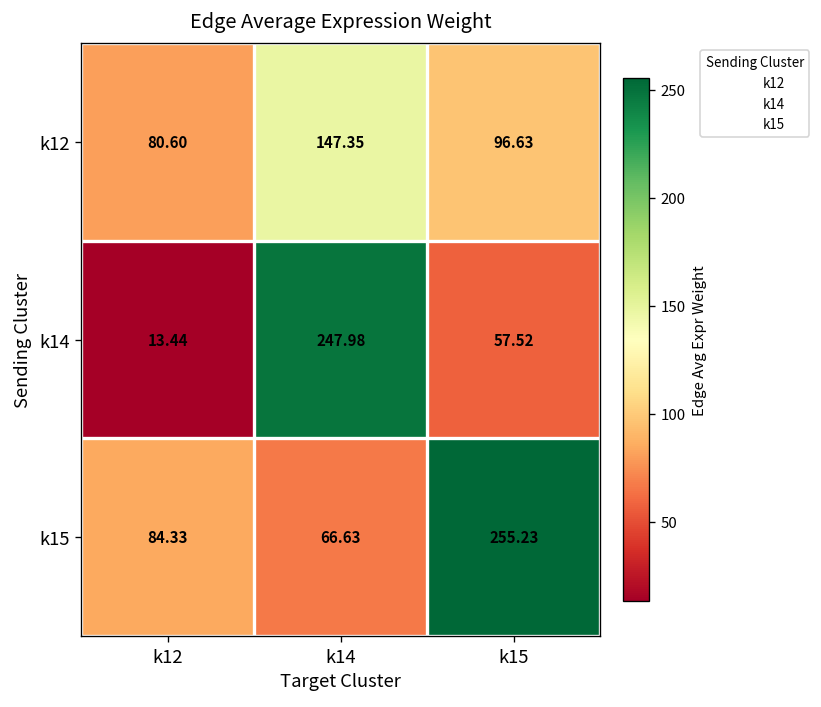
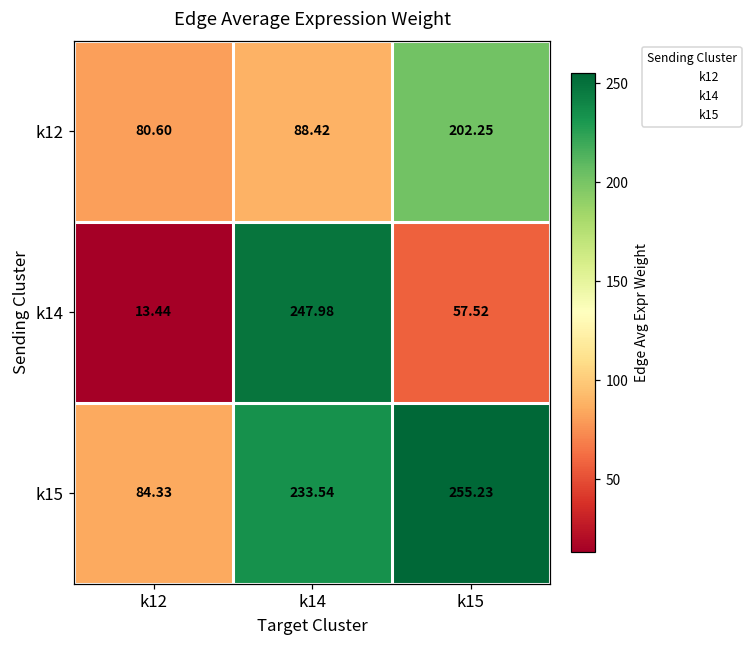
  {
    "k12": {
      "k12": 80.60,
-     "k14": 147.35,
-     "k15": 96.63
+     "k14": 88.42,
+     "k15": 202.25
    },
    "k14": {
      "k12": 13.44,
      "k14": 247.98,
      "k15": 57.52
    },
    "k15": {
      "k12": 84.33,
-     "k14": 66.63,
+     "k14": 233.54,
      "k15": 255.23
    }
  }
